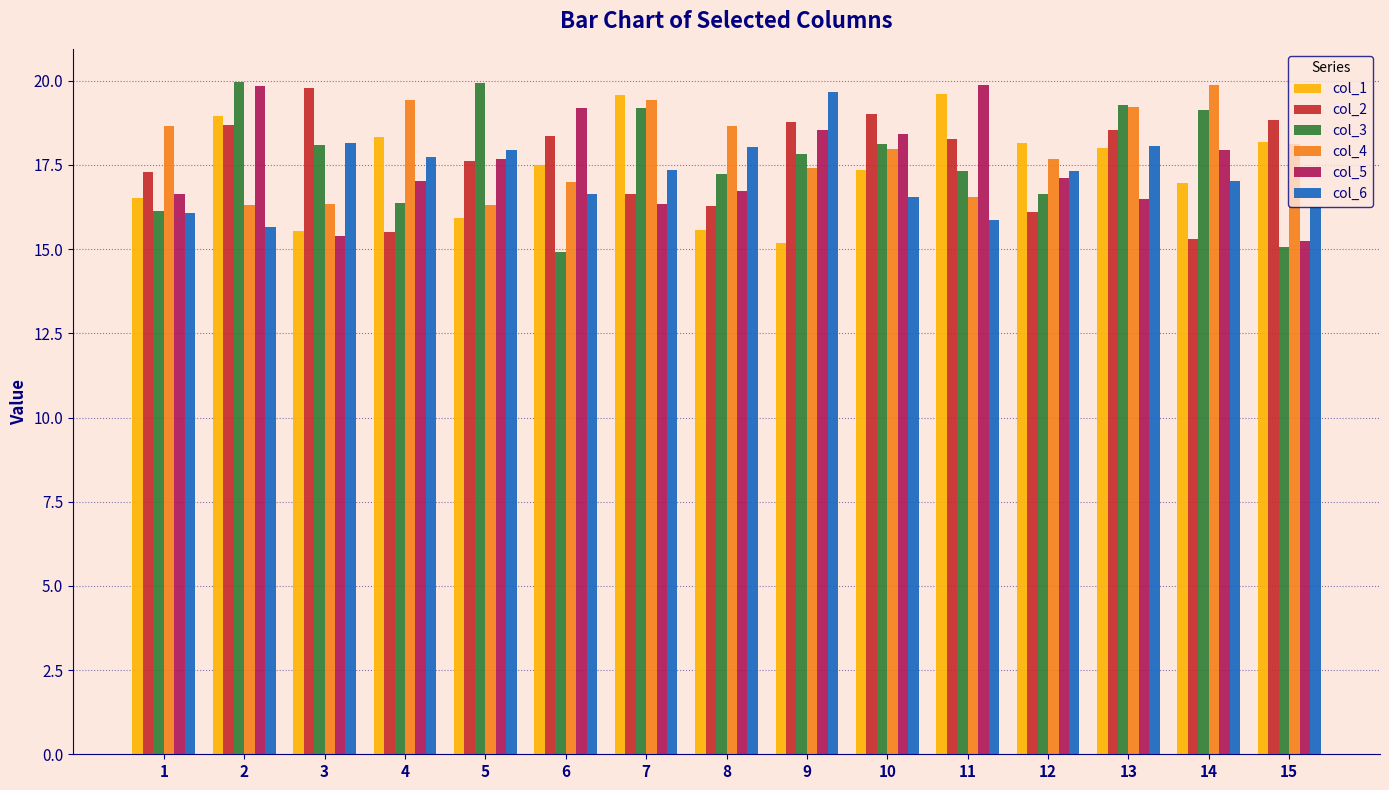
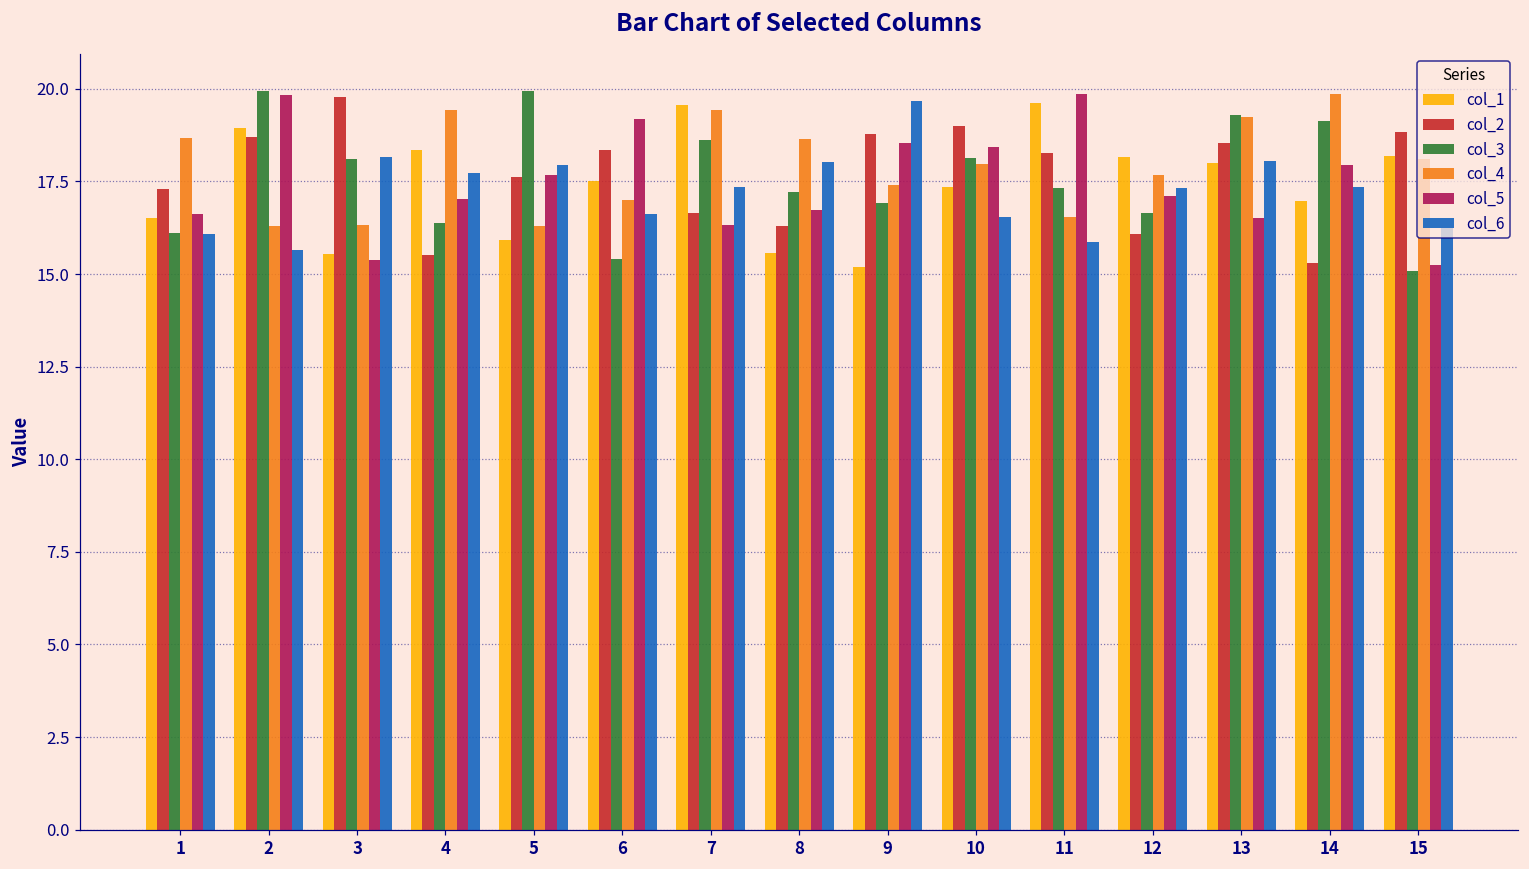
  {
    "col_3": {
      "1": 16.1,
      "2": 20.0,
      "3": 18.1,
      "4": 16.4,
      "5": 19.9,
-     "6": 14.9,
-     "7": 19.2,
+     "6": 15.4,
+     "7": 18.6,
      "8": 17.2,
-     "9": 17.8,
+     "9": 16.9,
      "10": 18.1,
      "11": 17.3,
      "12": 16.7,
      "13": 19.3,
      "14": 19.1,
      "15": 15.1
    },
    "col_6": {
      "1": 16.1,
      "2": 15.7,
      "3": 18.2,
      "4": 17.7,
      "5": 18.0,
      "6": 16.6,
      "7": 17.4,
      "8": 18.0,
      "9": 19.7,
      "10": 16.5,
      "11": 15.9,
      "12": 17.3,
      "13": 18.1,
-     "14": 17.0,
+     "14": 17.3,
      "15": 16.2
    }
  }
